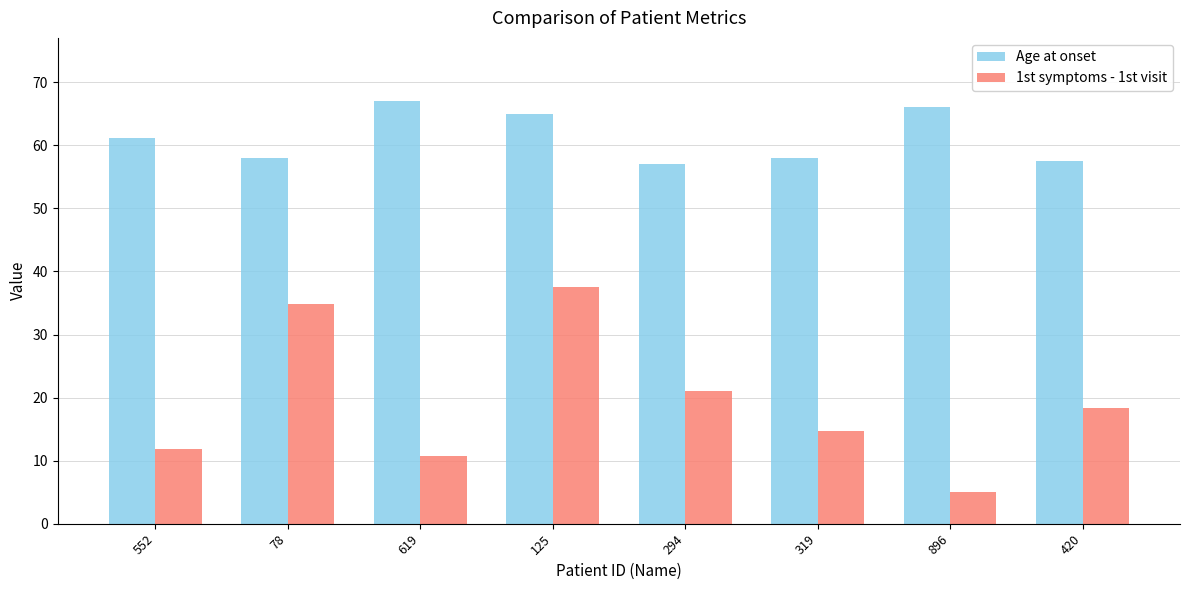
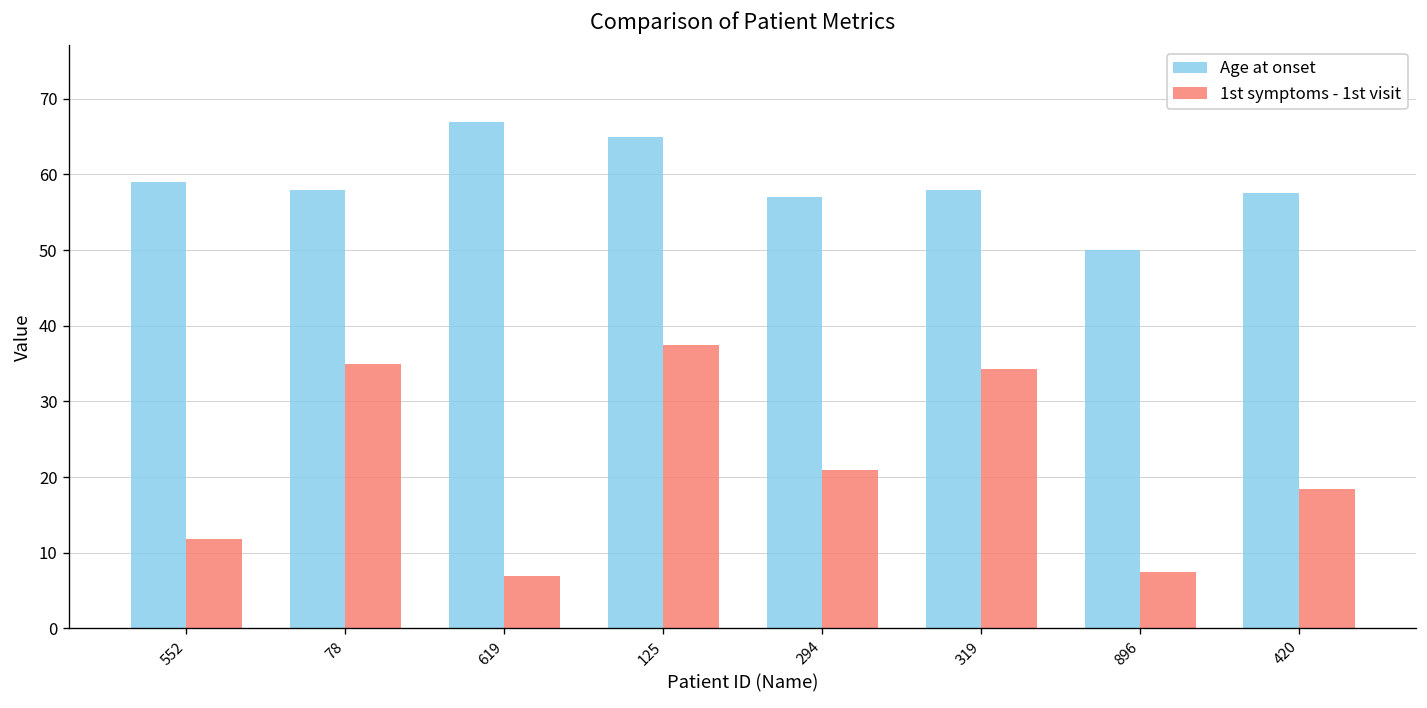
  {
    "Age at onset": {
-     "552": 61,
+     "552": 59,
      "78": 58,
      "619": 67,
      "125": 65,
      "294": 57,
      "319": 58,
-     "896": 66,
+     "896": 50,
      "420": 58
    },
    "1st symptoms - 1st visit": {
      "552": 12,
      "78": 35,
-     "619": 11,
+     "619": 7,
      "125": 38,
      "294": 21,
-     "319": 15,
-     "896": 5,
+     "319": 34,
+     "896": 7,
      "420": 18
    }
  }
